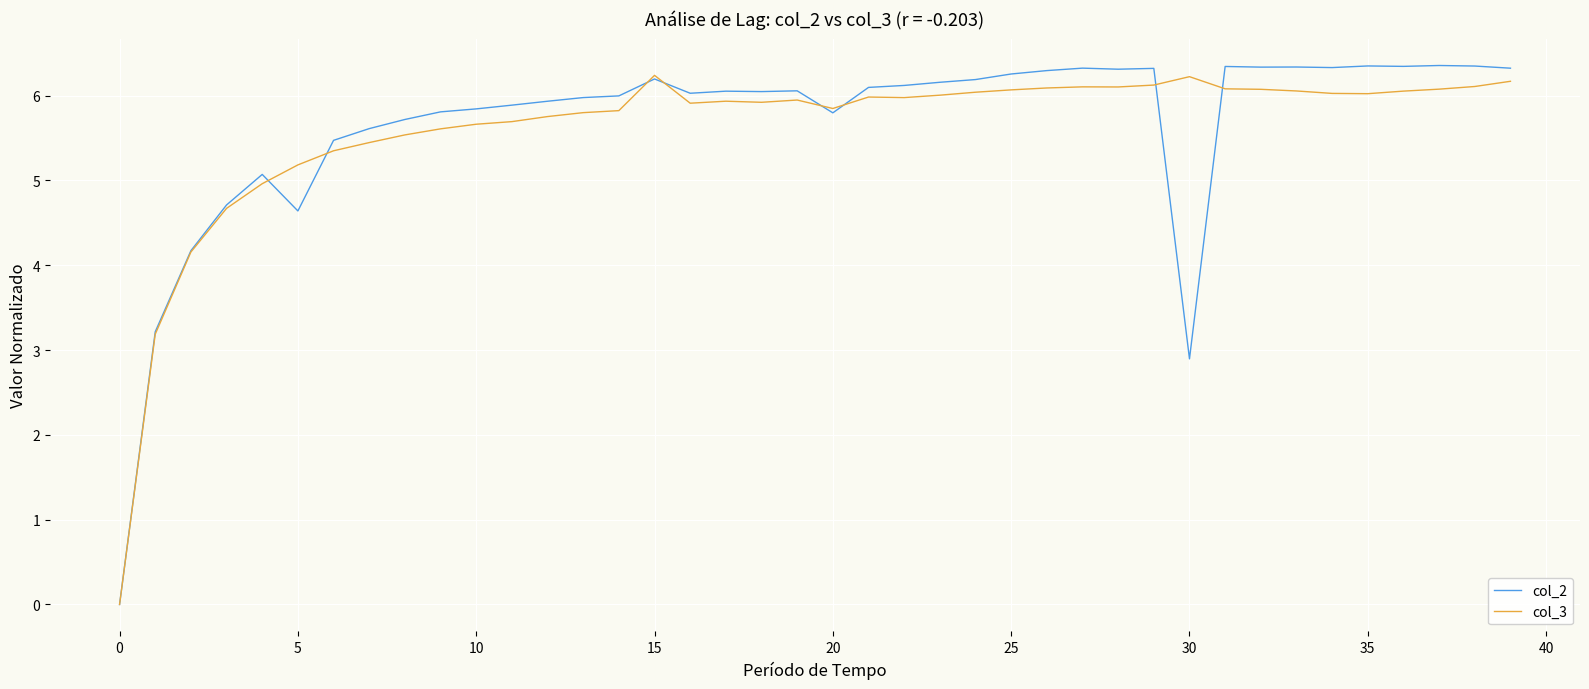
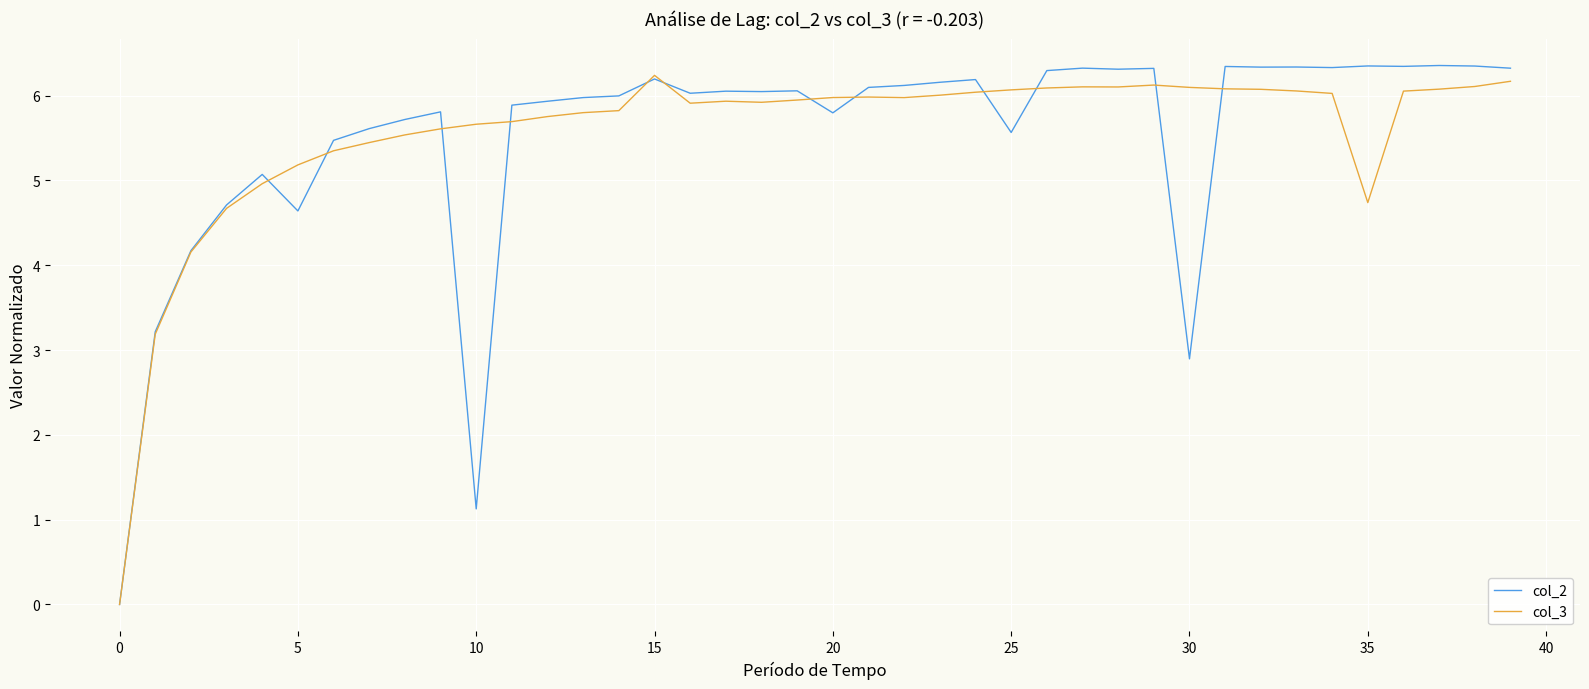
  {
    "col_2": {
      "5": 4.6,
-     "10": 5.8,
+     "10": 1.1,
      "15": 6.2,
      "20": 5.8,
-     "25": 6.3,
+     "25": 5.6,
      "30": 2.9,
      "35": 6.4
    },
    "col_3": {
      "5": 5.2,
      "10": 5.7,
      "15": 6.2,
-     "20": 5.8,
+     "20": 6.0,
      "25": 6.1,
-     "30": 6.2,
-     "35": 6.0
+     "30": 6.1,
+     "35": 4.7
    }
  }
